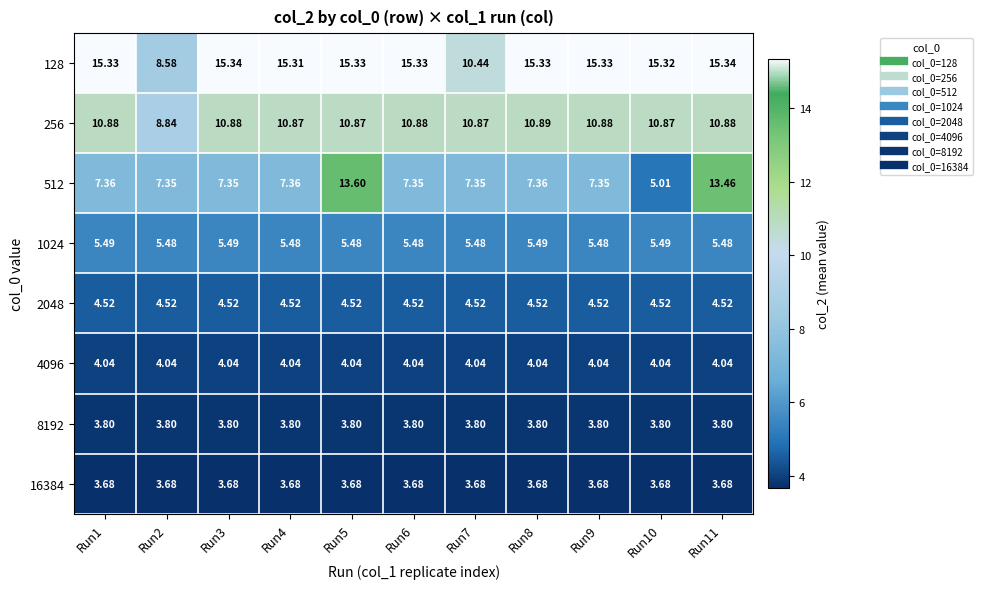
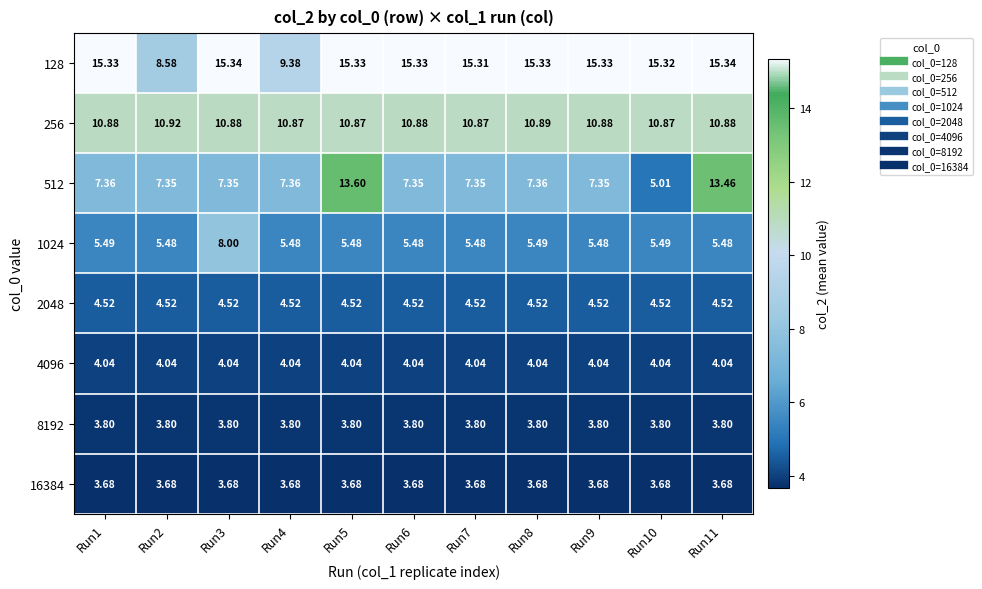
  {
    "128": {
      "Run1": 15.33,
      "Run2": 8.58,
      "Run3": 15.34,
-     "Run4": 15.31,
+     "Run4": 9.38,
      "Run5": 15.33,
      "Run6": 15.33,
-     "Run7": 10.44,
+     "Run7": 15.31,
      "Run8": 15.33,
      "Run9": 15.33,
      "Run10": 15.32,
      "Run11": 15.34
    },
    "256": {
      "Run1": 10.88,
-     "Run2": 8.84,
+     "Run2": 10.92,
      "Run3": 10.88,
      "Run4": 10.87,
      "Run5": 10.87,
      "Run6": 10.88,
      "Run7": 10.87,
      "Run8": 10.89,
      "Run9": 10.88,
      "Run10": 10.87,
      "Run11": 10.88
    },
    "512": {
      "Run1": 7.36,
      "Run2": 7.35,
      "Run3": 7.35,
      "Run4": 7.36,
      "Run5": 13.60,
      "Run6": 7.35,
      "Run7": 7.35,
      "Run8": 7.36,
      "Run9": 7.35,
      "Run10": 5.01,
      "Run11": 13.46
    },
    "1024": {
      "Run1": 5.49,
      "Run2": 5.48,
-     "Run3": 5.49,
+     "Run3": 8.00,
      "Run4": 5.48,
      "Run5": 5.48,
      "Run6": 5.48,
      "Run7": 5.48,
      "Run8": 5.49,
      "Run9": 5.48,
      "Run10": 5.49,
      "Run11": 5.48
    },
    "2048": {
      "Run1": 4.52,
      "Run2": 4.52,
      "Run3": 4.52,
      "Run4": 4.52,
      "Run5": 4.52,
      "Run6": 4.52,
      "Run7": 4.52,
      "Run8": 4.52,
      "Run9": 4.52,
      "Run10": 4.52,
      "Run11": 4.52
    },
    "4096": {
      "Run1": 4.04,
      "Run2": 4.04,
      "Run3": 4.04,
      "Run4": 4.04,
      "Run5": 4.04,
      "Run6": 4.04,
      "Run7": 4.04,
      "Run8": 4.04,
      "Run9": 4.04,
      "Run10": 4.04,
      "Run11": 4.04
    },
    "8192": {
      "Run1": 3.80,
      "Run2": 3.80,
      "Run3": 3.80,
      "Run4": 3.80,
      "Run5": 3.80,
      "Run6": 3.80,
      "Run7": 3.80,
      "Run8": 3.80,
      "Run9": 3.80,
      "Run10": 3.80,
      "Run11": 3.80
    },
    "16384": {
      "Run1": 3.68,
      "Run2": 3.68,
      "Run3": 3.68,
      "Run4": 3.68,
      "Run5": 3.68,
      "Run6": 3.68,
      "Run7": 3.68,
      "Run8": 3.68,
      "Run9": 3.68,
      "Run10": 3.68,
      "Run11": 3.68
    }
  }
